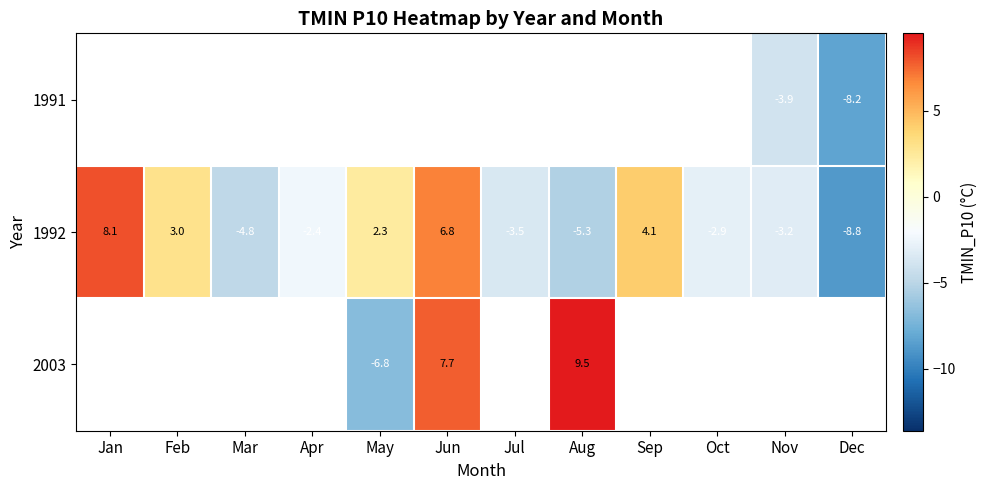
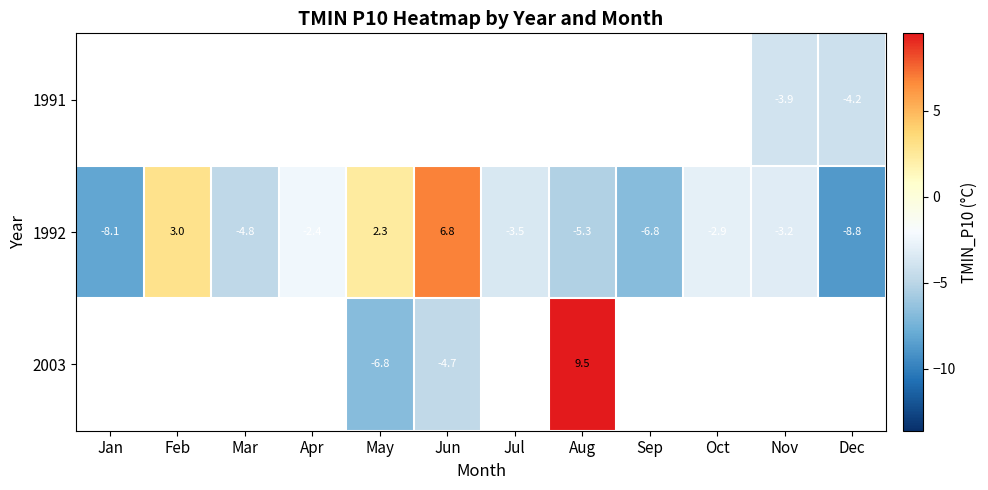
  {
    "1991": {
-     "Dec": -8.2
+     "Dec": -4.2
    },
    "1992": {
-     "Jan": 8.1,
+     "Jan": -8.1,
      "Feb": 3.0,
      "Mar": -4.8,
      "May": 2.3,
      "Jun": 6.8,
      "Aug": -5.3,
-     "Sep": 4.1,
+     "Sep": -6.8,
      "Dec": -8.8
    },
    "2003": {
      "May": -6.8,
-     "Jun": 7.7,
+     "Jun": -4.7,
      "Aug": 9.5
    }
  }
